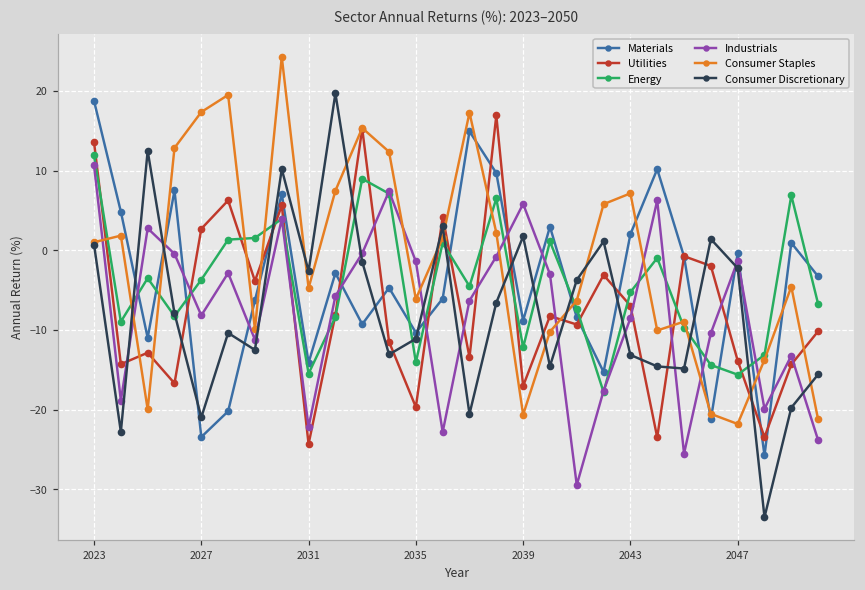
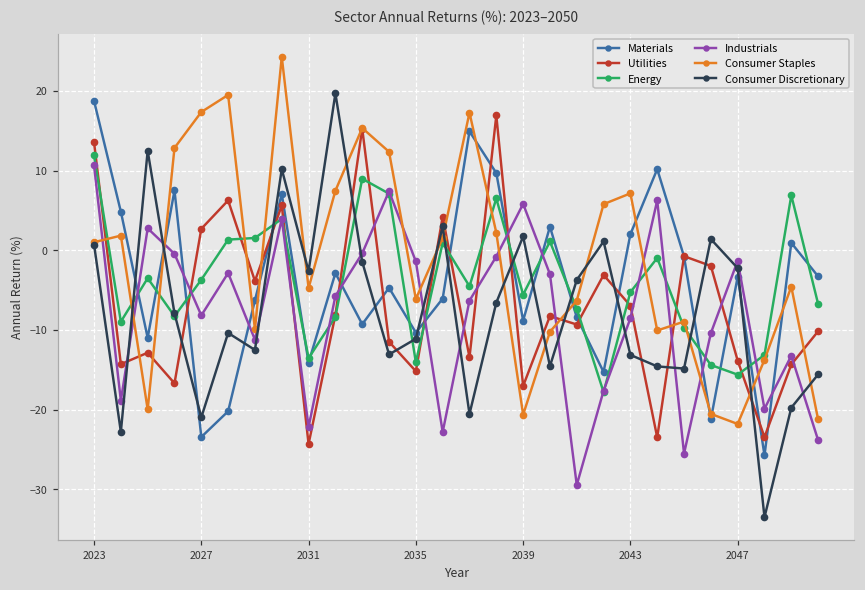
  {
    "Materials": {
      "2023": 19,
      "2027": -23,
      "2031": -14,
      "2035": -10,
      "2039": -9,
      "2043": 2,
-     "2047": 0
+     "2047": -3
    },
    "Utilities": {
      "2023": 14,
      "2027": 3,
      "2031": -24,
-     "2035": -20,
+     "2035": -15,
      "2039": -17,
      "2043": -7,
      "2047": -14
    },
    "Energy": {
      "2023": 12,
      "2027": -4,
-     "2031": -15,
+     "2031": -14,
      "2035": -14,
-     "2039": -12,
+     "2039": -6,
      "2043": -5,
      "2047": -16
    },
    "Industrials": {
      "2023": 11,
      "2027": -8,
      "2031": -22,
      "2035": -1,
      "2039": 6,
      "2043": -9,
      "2047": -1
    },
    "Consumer Staples": {
      "2027": 17,
      "2031": -5,
      "2035": -6,
      "2039": -21,
      "2043": 7,
      "2047": -22
    },
    "Consumer Discretionary": {
      "2027": -21,
      "2031": -3,
      "2035": -11,
      "2039": 2,
      "2043": -13,
      "2047": -2
    }
  }
